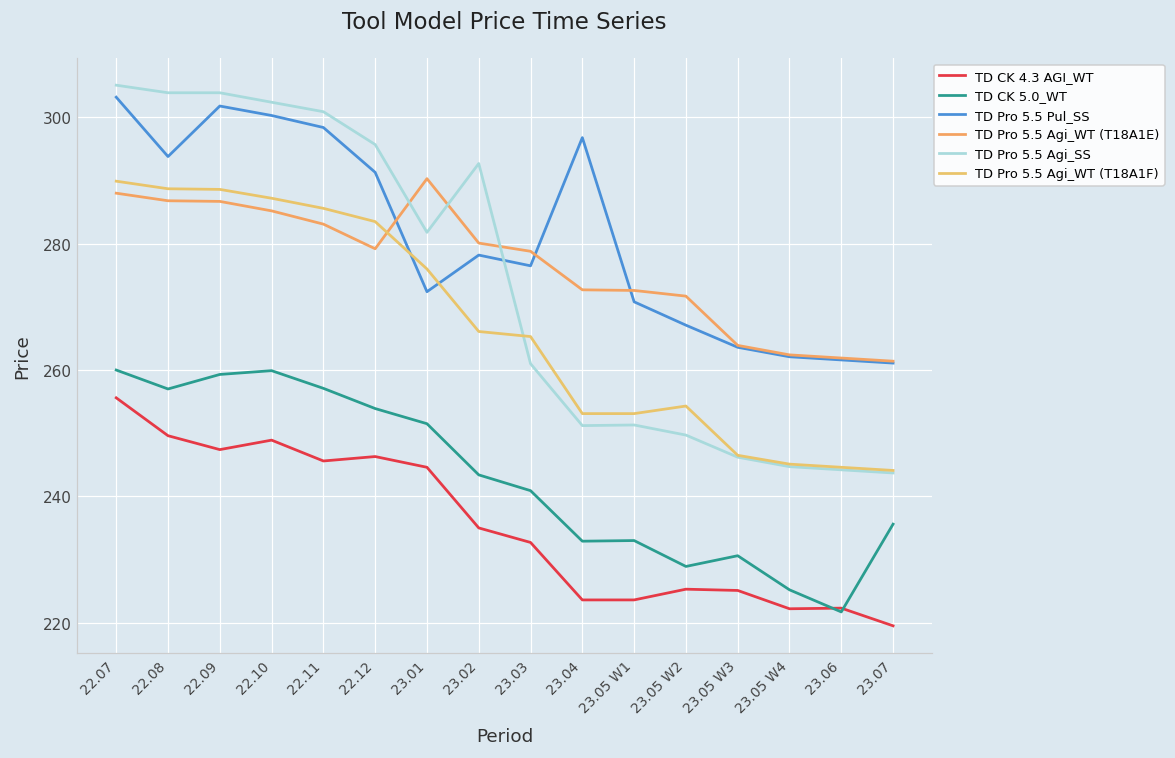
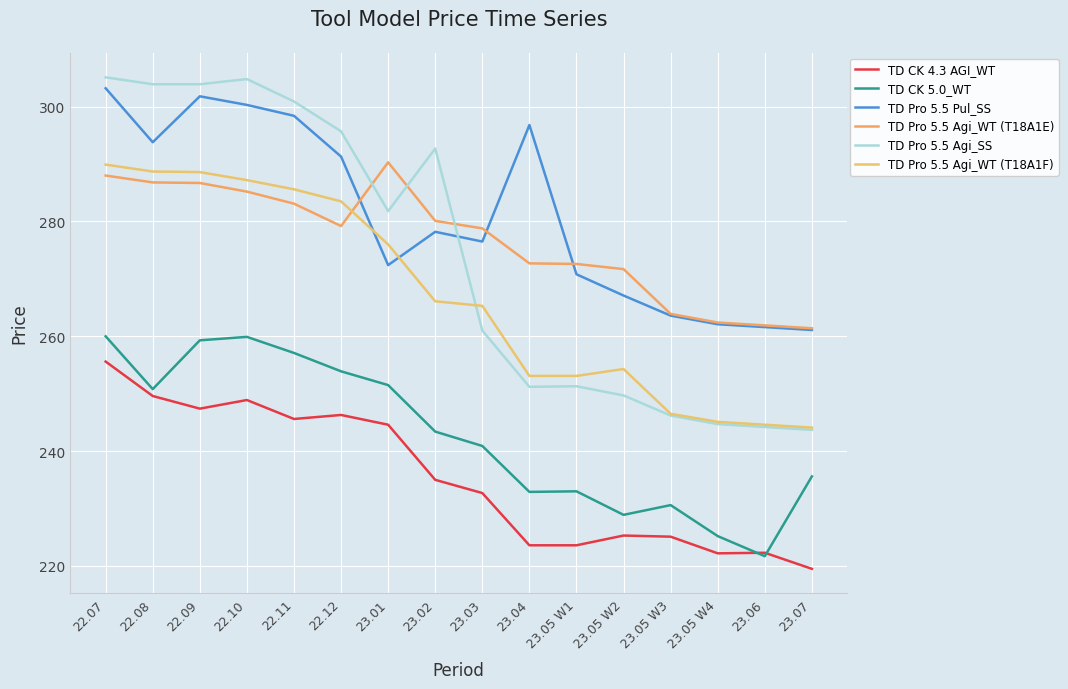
  {
    "TD CK 4.3 AGI_WT": {
      "22.07": 256,
      "22.08": 250,
      "22.09": 247,
      "22.10": 249,
      "22.11": 246,
      "22.12": 246,
      "23.01": 245,
      "23.02": 235,
      "23.03": 233,
      "23.04": 224,
      "23.05 W1": 224,
      "23.05 W2": 225,
      "23.05 W3": 225,
      "23.05 W4": 222,
      "23.06": 222,
      "23.07": 220
    },
    "TD CK 5.0_WT": {
      "22.07": 260,
-     "22.08": 257,
+     "22.08": 251,
      "22.09": 259,
      "22.10": 260,
      "22.11": 257,
      "22.12": 254,
      "23.01": 252,
      "23.02": 243,
      "23.03": 241,
      "23.04": 233,
      "23.05 W1": 233,
      "23.05 W2": 229,
      "23.05 W3": 231,
      "23.05 W4": 225,
      "23.06": 222,
      "23.07": 236
    },
    "TD Pro 5.5 Pul_SS": {
      "22.07": 303,
      "22.08": 294,
      "22.09": 302,
      "22.10": 300,
      "22.11": 298,
      "22.12": 291,
      "23.01": 272,
      "23.02": 278,
      "23.03": 277,
      "23.04": 297,
      "23.05 W1": 271,
      "23.05 W2": 267
    },
    "TD Pro 5.5 Agi_SS": {
      "22.07": 305,
      "22.08": 304,
      "22.09": 304,
-     "22.10": 302,
+     "22.10": 305,
      "22.11": 301,
      "22.12": 296,
      "23.01": 282,
      "23.02": 293,
      "23.03": 261,
      "23.04": 251,
      "23.05 W1": 251,
      "23.05 W2": 250
    }
  }
